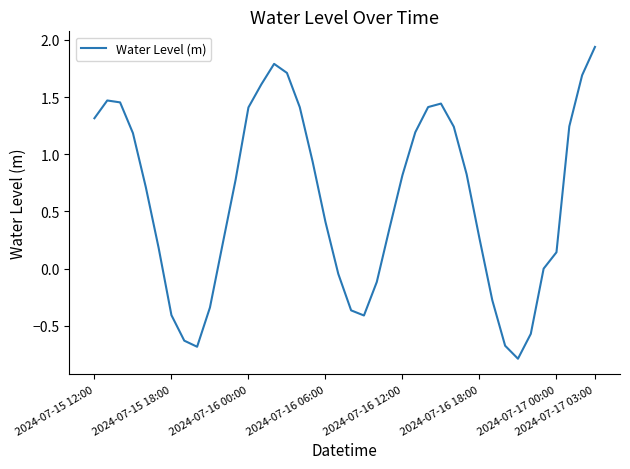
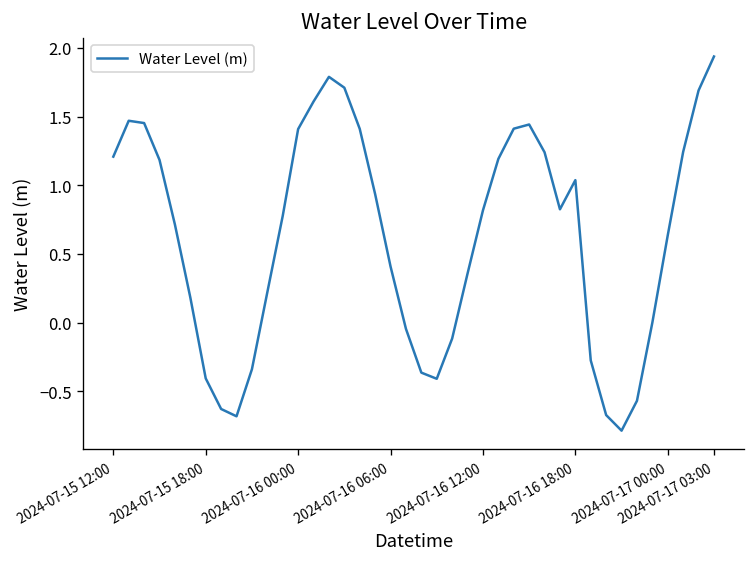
  {
-   "2024-07-15 12:00": 1.31,
+   "2024-07-15 12:00": 1.21,
    "2024-07-15 18:00": -0.41,
    "2024-07-16 00:00": 1.41,
    "2024-07-16 06:00": 0.41,
    "2024-07-16 12:00": 0.82,
-   "2024-07-16 18:00": 0.26,
-   "2024-07-17 00:00": 0.14,
+   "2024-07-16 18:00": 1.04,
+   "2024-07-17 00:00": 0.64,
    "2024-07-17 03:00": 1.94
  }
